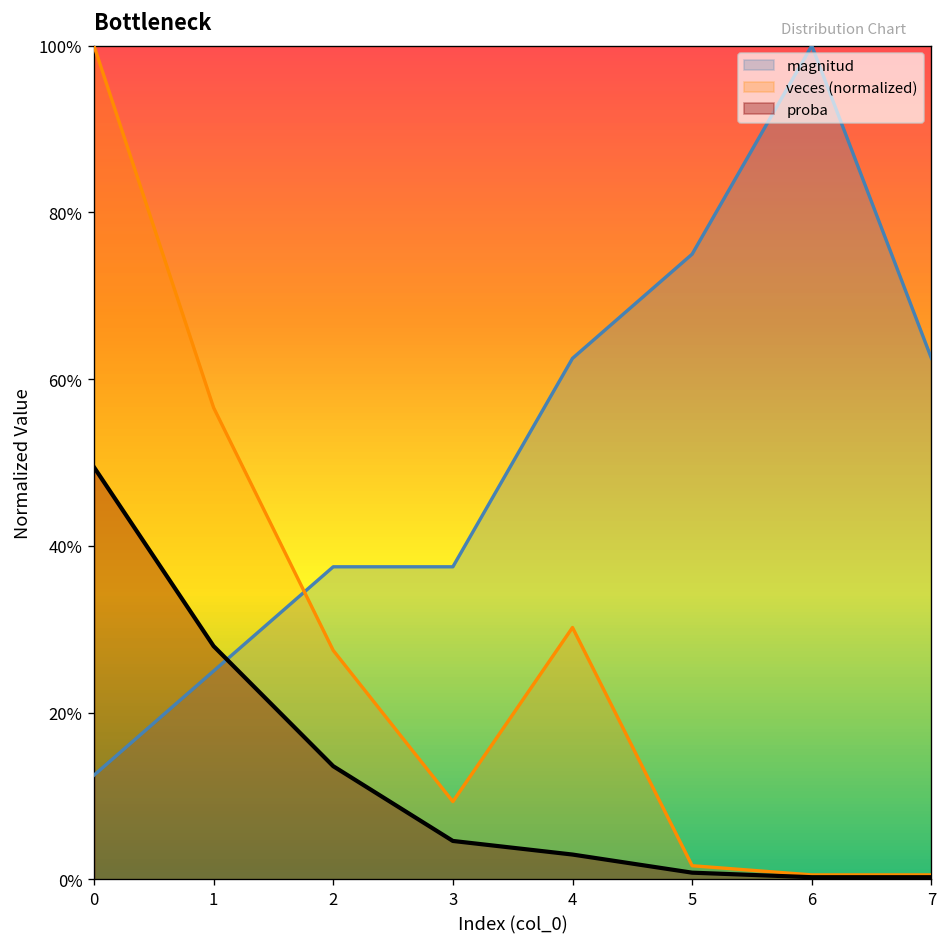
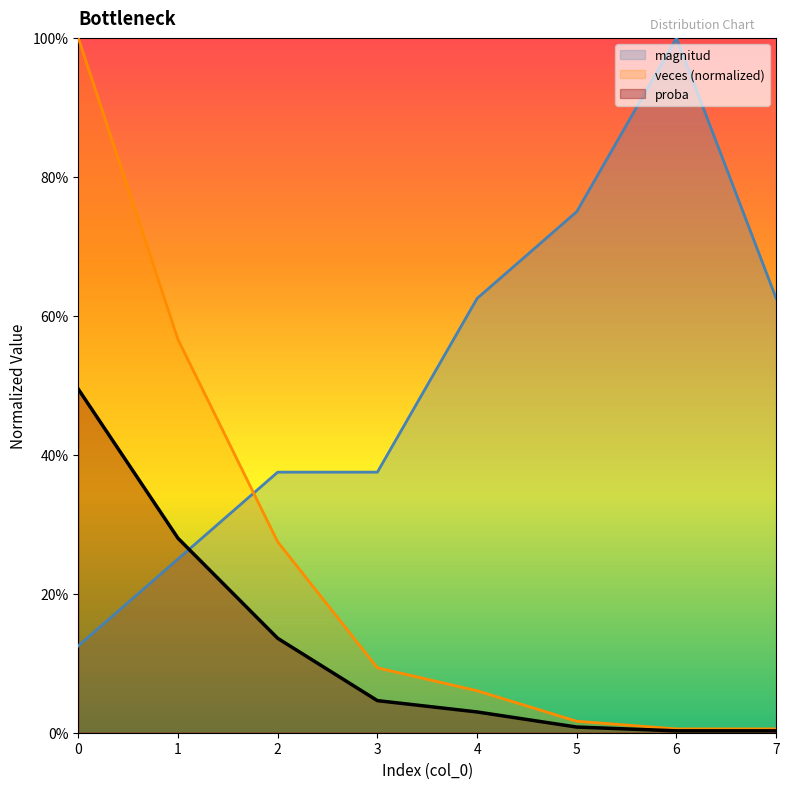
  {
    "magnitud": {
      "0": "13%",
      "1": "25%",
      "2": "38%",
      "3": "38%",
      "4": "63%",
      "5": "75%",
      "6": "100%",
      "7": "63%"
    },
    "veces (normalized)": {
      "0": "100%",
      "1": "57%",
      "2": "27%",
      "3": "9%",
-     "4": "30%",
+     "4": "6%",
      "5": "2%"
    },
    "proba": {
      "0": "49%",
      "1": "28%",
      "2": "14%",
      "3": "5%",
      "4": "3%",
      "5": "1%"
    }
  }
